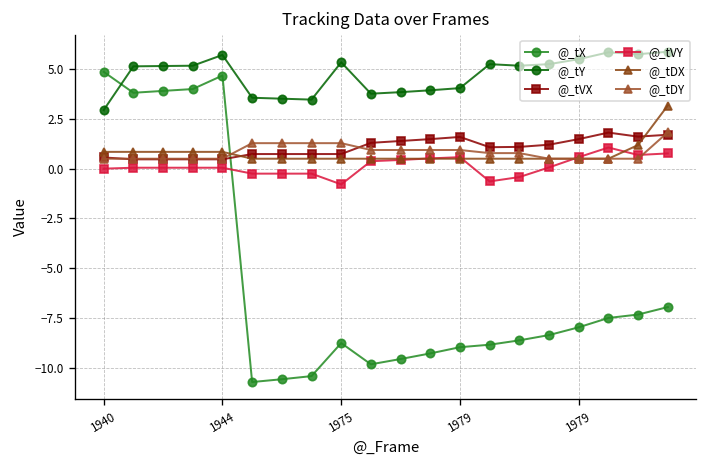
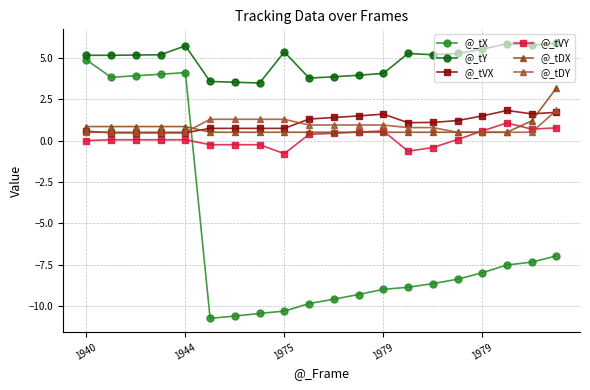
  {
    "@_tX": {
      "1940": 4.9,
-     "1944": 4.7,
-     "1975": -8.8
+     "1944": 4.1,
+     "1975": -10.3
    },
    "@_tY": {
-     "1940": 2.9,
+     "1940": 5.1,
      "1944": 5.7,
      "1975": 5.3
    },
    "@_tVX": {
      "1975": 0.7
    },
    "@_tVY": {
      "1940": 0.0,
      "1944": 0.0,
      "1975": -0.8
    }
  }
